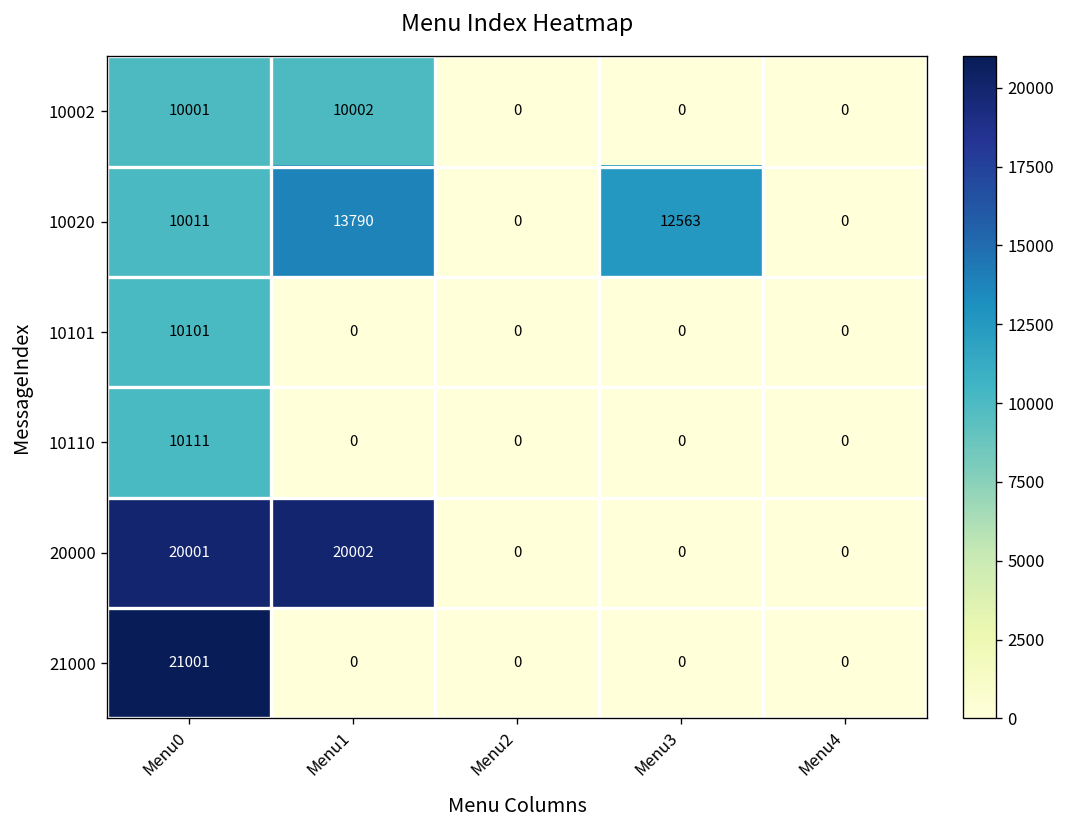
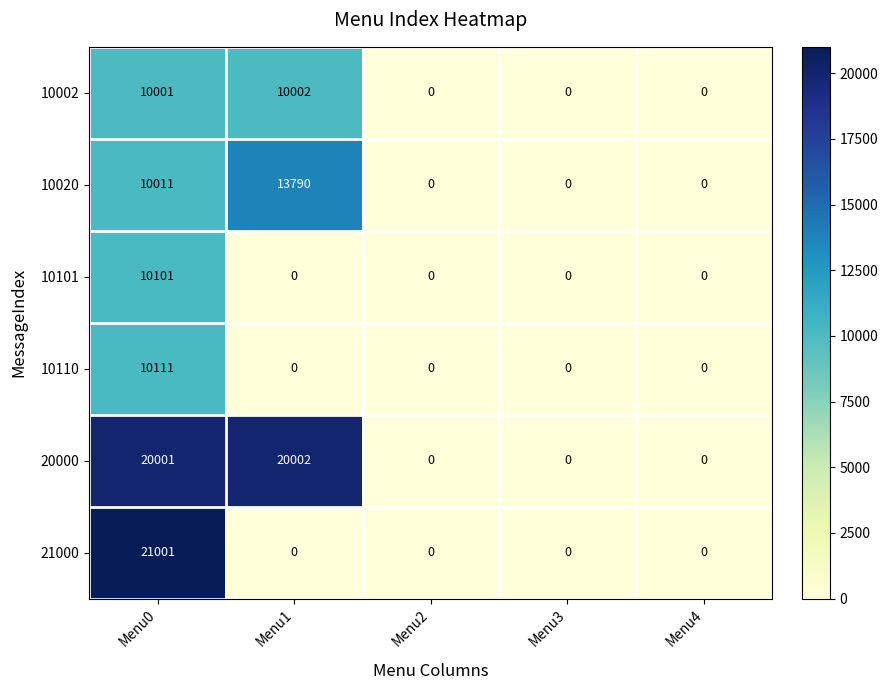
  {
    "10002": {
      "Menu0": 10001,
      "Menu1": 10002,
      "Menu2": 0,
      "Menu3": 0,
      "Menu4": 0
    },
    "10020": {
      "Menu0": 10011,
      "Menu1": 13790,
      "Menu2": 0,
-     "Menu3": 12563,
+     "Menu3": 0,
      "Menu4": 0
    },
    "10101": {
      "Menu0": 10101,
      "Menu1": 0,
      "Menu2": 0,
      "Menu3": 0,
      "Menu4": 0
    },
    "10110": {
      "Menu0": 10111,
      "Menu1": 0,
      "Menu2": 0,
      "Menu3": 0,
      "Menu4": 0
    },
    "20000": {
      "Menu0": 20001,
      "Menu1": 20002,
      "Menu2": 0,
      "Menu3": 0,
      "Menu4": 0
    },
    "21000": {
      "Menu0": 21001,
      "Menu1": 0,
      "Menu2": 0,
      "Menu3": 0,
      "Menu4": 0
    }
  }
